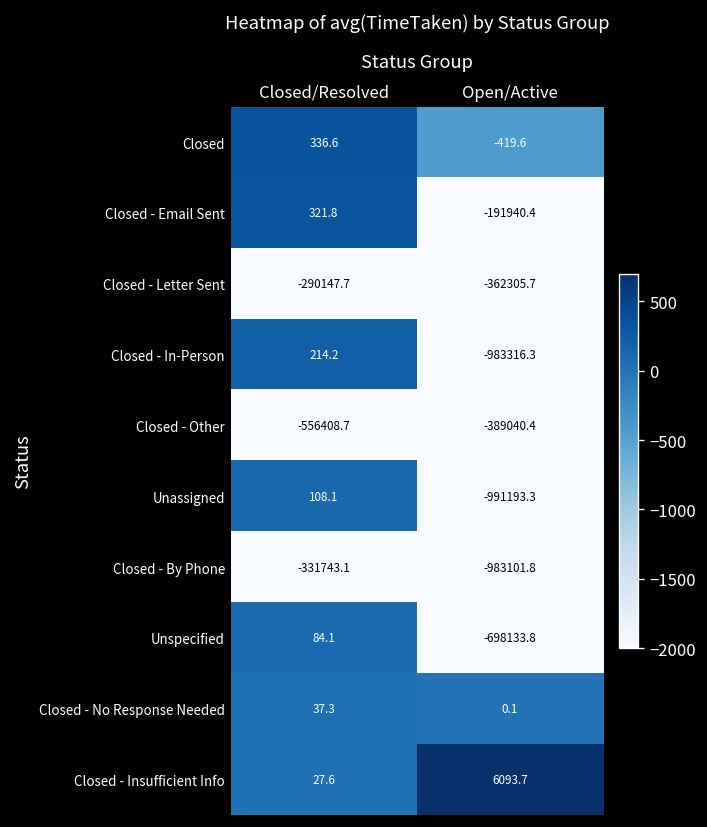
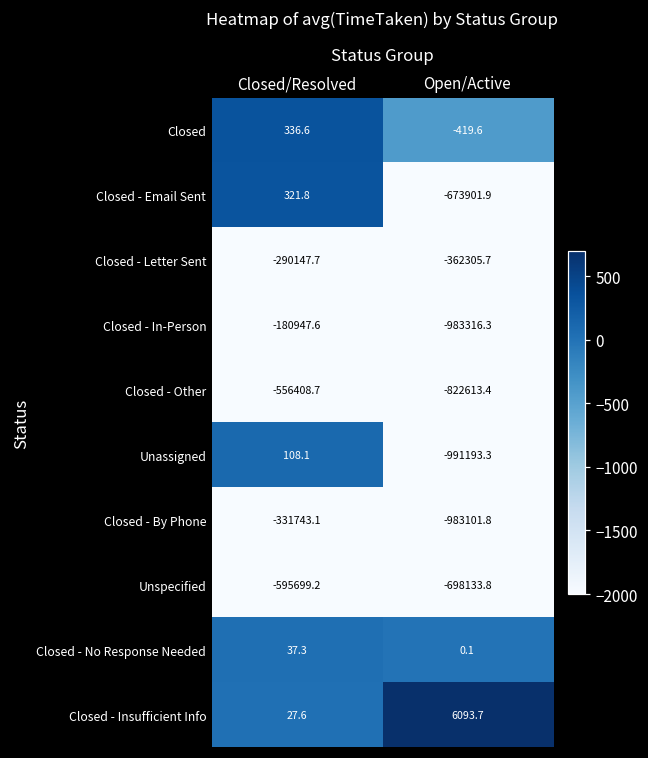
  {
    "Closed": {
      "Closed/Resolved": 336.6,
      "Open/Active": -419.6
    },
    "Closed - Email Sent": {
      "Closed/Resolved": 321.8,
-     "Open/Active": -191940.4
+     "Open/Active": -673901.9
    },
    "Closed - Letter Sent": {
      "Closed/Resolved": -290147.7,
      "Open/Active": -362305.7
    },
    "Closed - In-Person": {
-     "Closed/Resolved": 214.2,
+     "Closed/Resolved": -180947.6,
      "Open/Active": -983316.3
    },
    "Closed - Other": {
      "Closed/Resolved": -556408.7,
-     "Open/Active": -389040.4
+     "Open/Active": -822613.4
    },
    "Unassigned": {
      "Closed/Resolved": 108.1,
      "Open/Active": -991193.3
    },
    "Closed - By Phone": {
      "Closed/Resolved": -331743.1,
      "Open/Active": -983101.8
    },
    "Unspecified": {
-     "Closed/Resolved": 84.1,
+     "Closed/Resolved": -595699.2,
      "Open/Active": -698133.8
    },
    "Closed - No Response Needed": {
      "Closed/Resolved": 37.3,
      "Open/Active": 0.1
    },
    "Closed - Insufficient Info": {
      "Closed/Resolved": 27.6,
      "Open/Active": 6093.7
    }
  }
